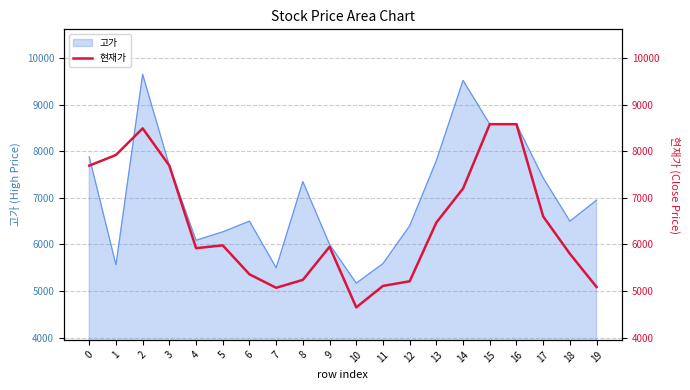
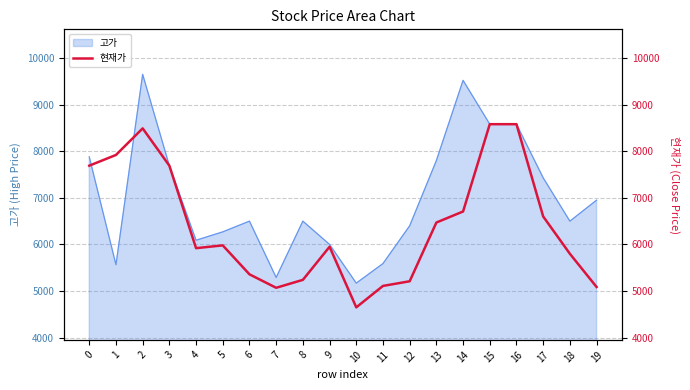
  {
    "고가": {
      "0": 7900,
      "1": 5600,
      "2": 9700,
      "3": 7700,
      "4": 6100,
      "5": 6300,
      "6": 6500,
-     "7": 5500,
-     "8": 7300,
+     "7": 5300,
+     "8": 6500,
      "9": 6000,
      "10": 5200,
      "11": 5600,
      "12": 6400,
      "13": 7800,
      "14": 9500,
      "15": 8600,
      "16": 8600,
      "17": 7400,
      "18": 6500,
      "19": 7000
    },
    "현재가": {
      "0": 7700,
      "1": 7900,
      "2": 8500,
      "3": 7700,
      "4": 5900,
      "5": 6000,
      "6": 5400,
      "7": 5100,
      "8": 5200,
      "9": 6000,
      "10": 4700,
      "11": 5100,
      "12": 5200,
      "13": 6500,
-     "14": 7200,
+     "14": 6700,
      "15": 8600,
      "16": 8600,
      "17": 6600,
      "18": 5800,
      "19": 5100
    }
  }
